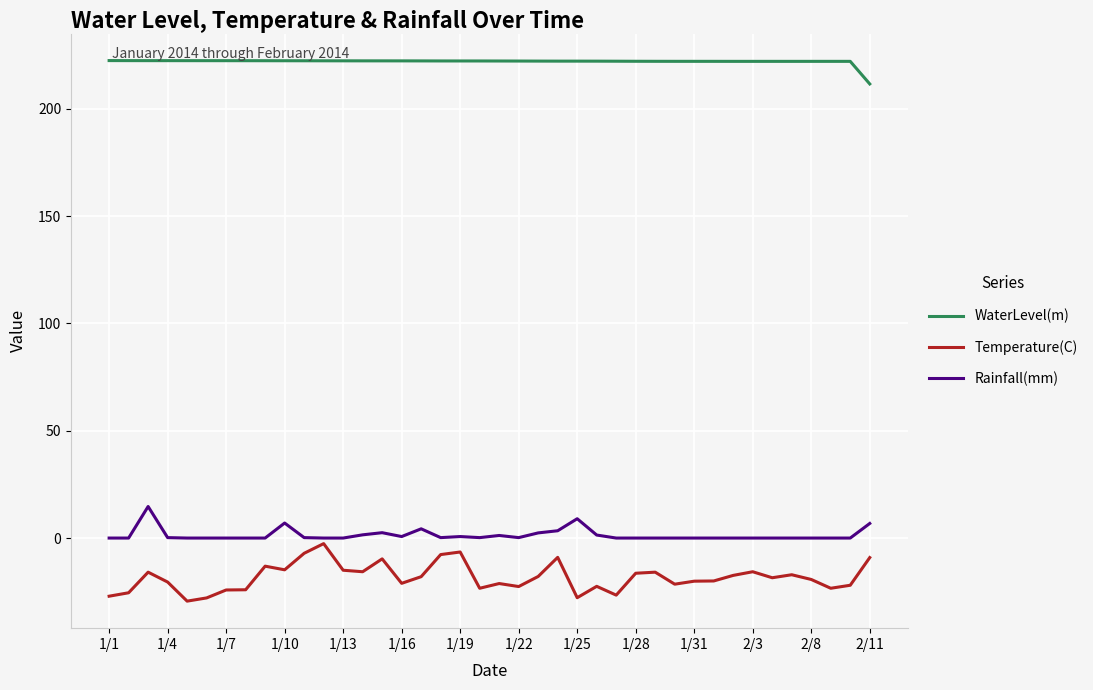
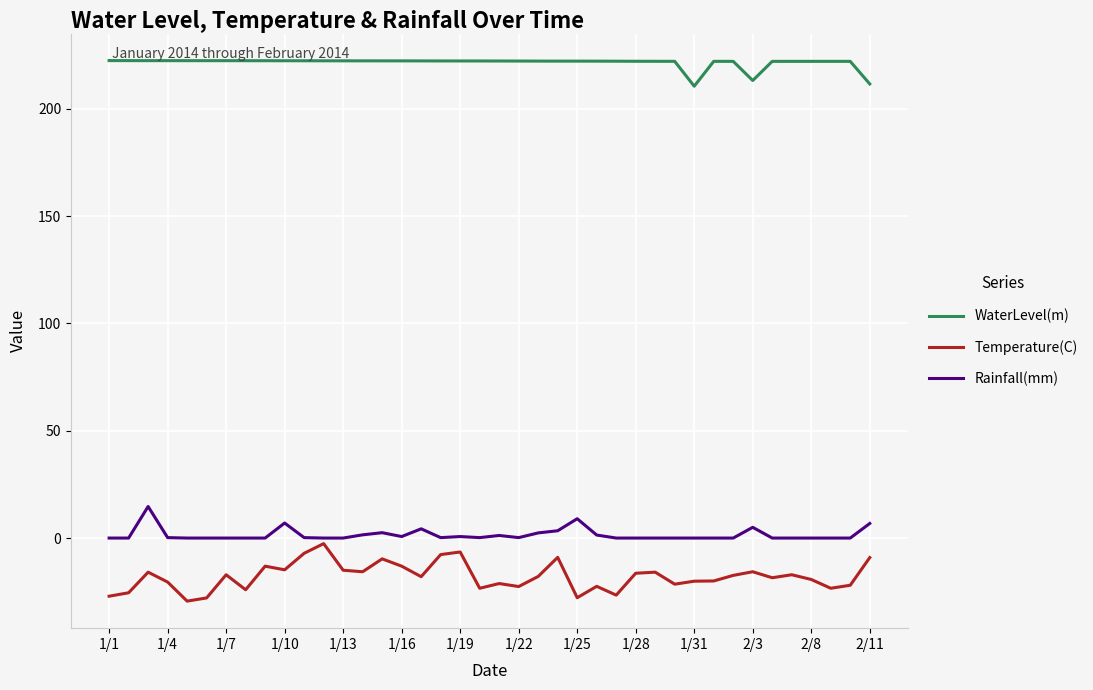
  {
    "WaterLevel(m)": {
      "1/1": 223,
      "1/4": 222,
      "1/7": 222,
      "1/10": 222,
      "1/13": 222,
      "1/16": 222,
      "1/19": 222,
      "1/22": 222,
      "1/25": 222,
      "1/28": 222,
-     "1/31": 222,
-     "2/3": 222,
+     "1/31": 211,
+     "2/3": 213,
      "2/8": 222,
      "2/11": 212
    },
    "Temperature(C)": {
      "1/1": -27,
      "1/4": -21,
-     "1/7": -24,
+     "1/7": -17,
      "1/10": -15,
      "1/13": -15,
-     "1/16": -21,
+     "1/16": -13,
      "1/19": -7,
      "1/22": -23,
      "1/25": -28,
      "1/28": -16,
      "1/31": -20,
      "2/3": -16,
      "2/8": -19,
      "2/11": -9
    },
    "Rainfall(mm)": {
      "1/1": 0,
      "1/4": 0,
      "1/7": 0,
      "1/10": 7,
      "1/13": 0,
      "1/16": 1,
      "1/19": 1,
      "1/22": 0,
      "1/25": 9,
      "1/28": 0,
      "1/31": 0,
-     "2/3": 0,
+     "2/3": 5,
      "2/8": 0,
      "2/11": 7
    }
  }
